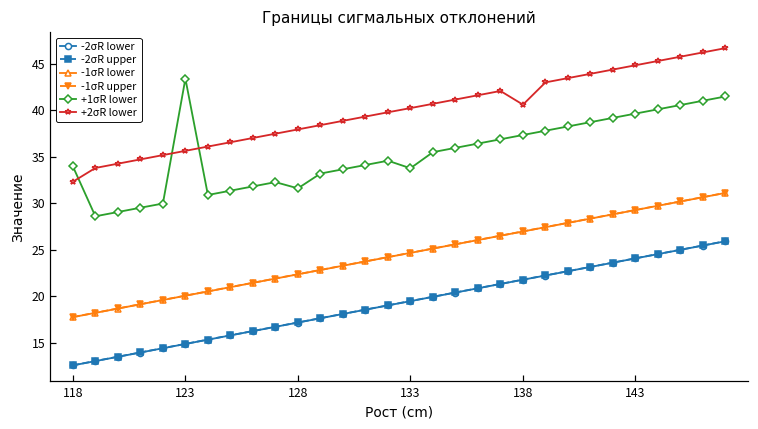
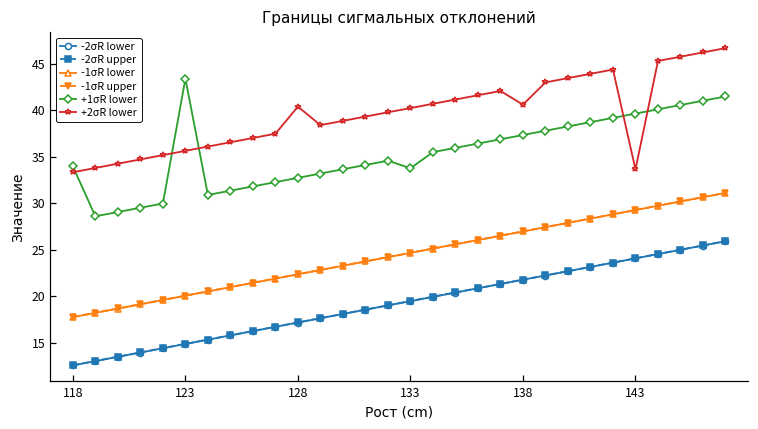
  {
    "+1σR lower": {
      "118": 34,
      "123": 43,
-     "128": 32,
+     "128": 33,
      "133": 34,
      "138": 37,
      "143": 40
    },
    "+2σR lower": {
-     "118": 32,
+     "118": 33,
      "123": 36,
-     "128": 38,
+     "128": 40,
      "133": 40,
      "138": 41,
-     "143": 45
+     "143": 34
    }
  }
